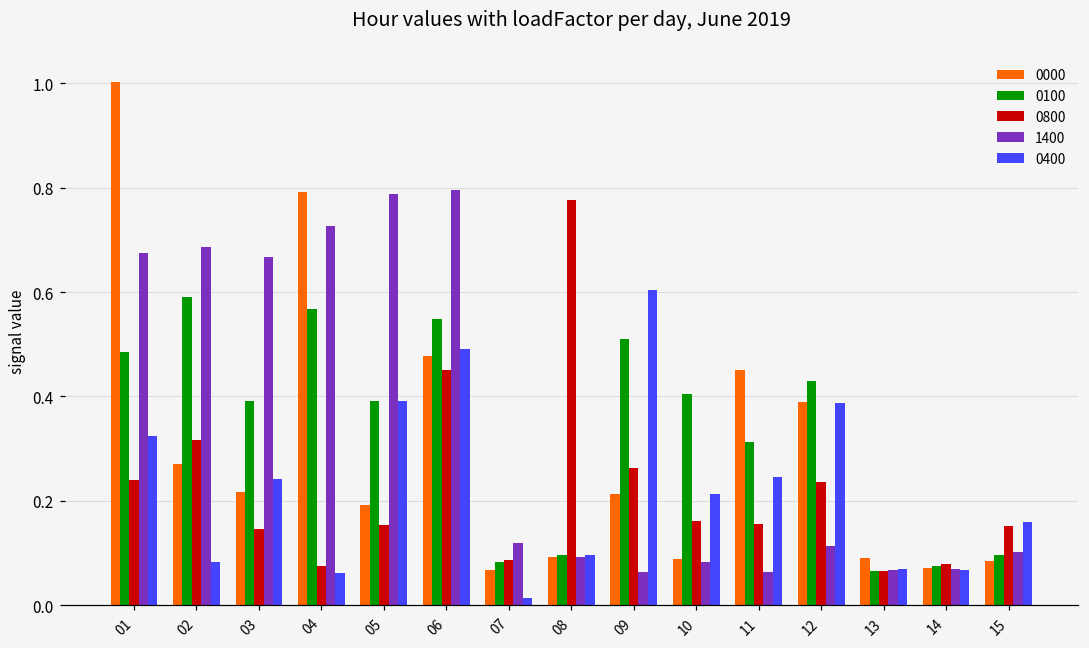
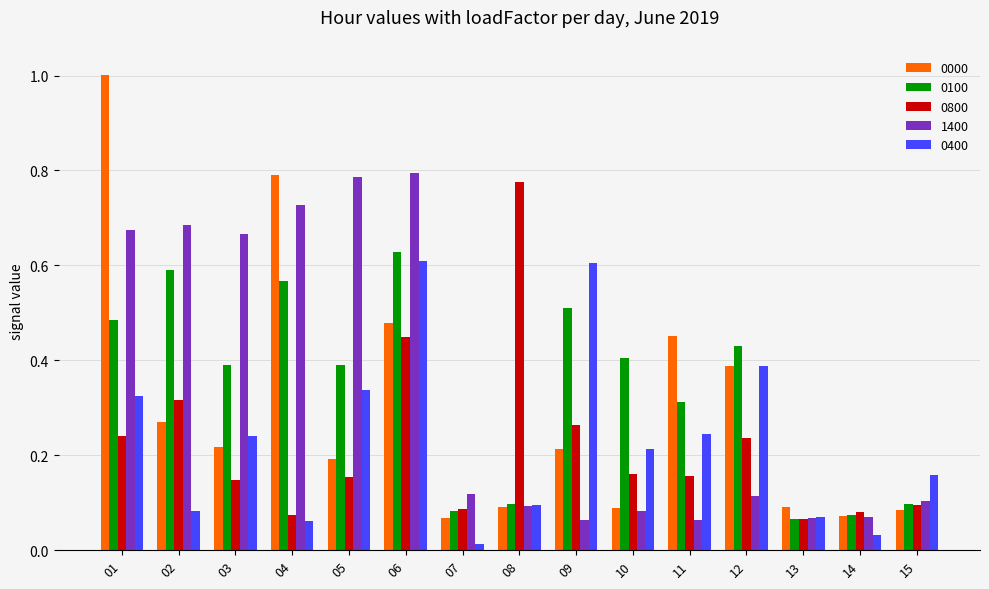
  {
    "0000": {
      "01": 1.00,
      "02": 0.27,
      "03": 0.22,
      "04": 0.79,
      "05": 0.19,
      "06": 0.48,
      "07": 0.07,
      "08": 0.09,
      "09": 0.21,
      "10": 0.09,
      "11": 0.45,
      "12": 0.39,
      "13": 0.09,
      "14": 0.07,
      "15": 0.08
    },
    "0100": {
      "01": 0.49,
      "02": 0.59,
      "03": 0.39,
      "04": 0.57,
      "05": 0.39,
-     "06": 0.55,
+     "06": 0.63,
      "07": 0.08,
      "08": 0.10,
      "09": 0.51,
      "10": 0.41,
      "11": 0.31,
      "12": 0.43,
      "13": 0.07,
      "14": 0.08,
      "15": 0.10
    },
    "0800": {
      "01": 0.24,
      "02": 0.32,
      "03": 0.15,
      "04": 0.08,
      "05": 0.15,
      "06": 0.45,
      "07": 0.09,
      "08": 0.78,
      "09": 0.26,
      "10": 0.16,
      "11": 0.16,
      "12": 0.24,
      "13": 0.06,
      "14": 0.08,
-     "15": 0.15
+     "15": 0.10
    },
    "1400": {
      "01": 0.67,
      "02": 0.69,
      "03": 0.67,
      "04": 0.73,
      "05": 0.79,
      "06": 0.80,
      "07": 0.12,
      "08": 0.09,
      "09": 0.06,
      "10": 0.08,
      "11": 0.06,
      "12": 0.11,
      "13": 0.07,
      "14": 0.07,
      "15": 0.10
    },
    "0400": {
      "01": 0.32,
      "02": 0.08,
      "03": 0.24,
      "04": 0.06,
-     "05": 0.39,
-     "06": 0.49,
+     "05": 0.34,
+     "06": 0.61,
      "07": 0.01,
      "08": 0.10,
      "09": 0.60,
      "10": 0.21,
      "11": 0.25,
      "12": 0.39,
      "13": 0.07,
-     "14": 0.07,
+     "14": 0.03,
      "15": 0.16
    }
  }
